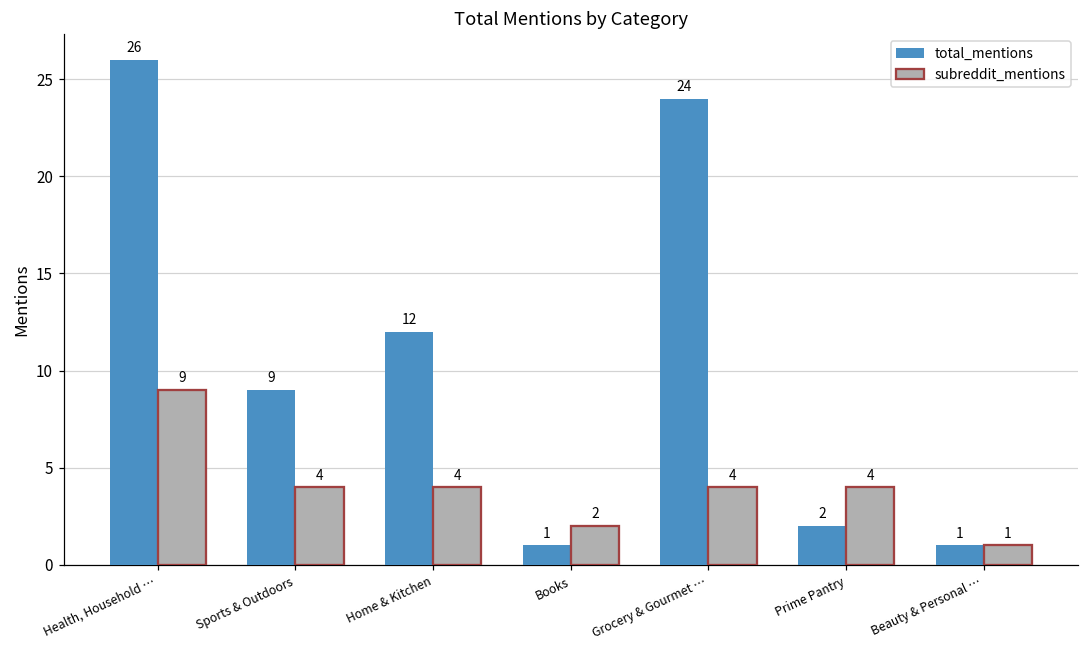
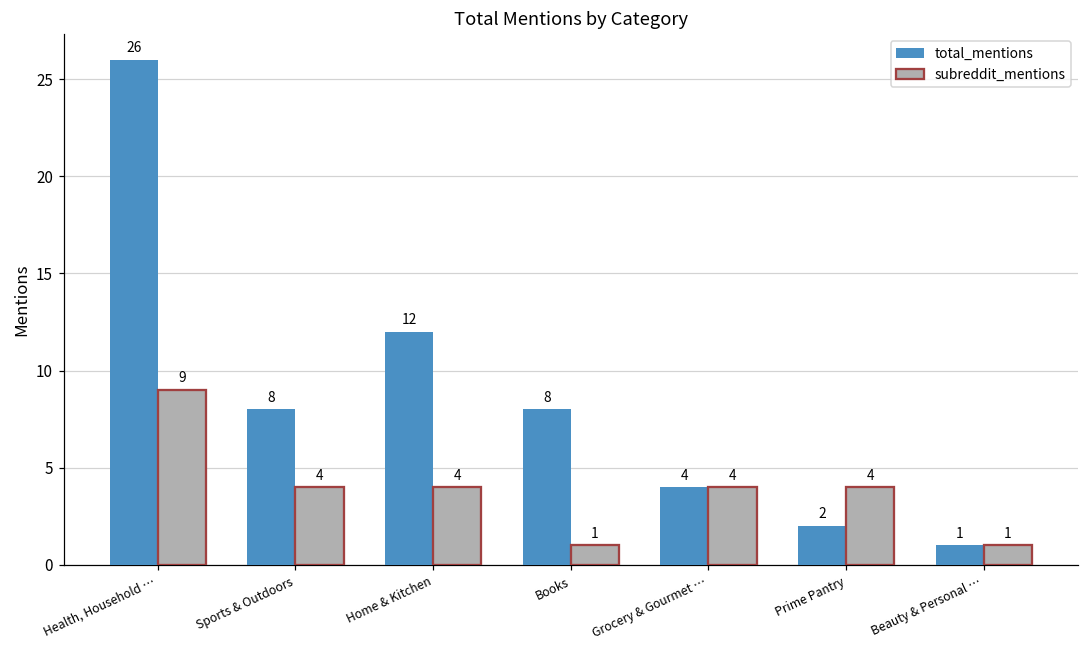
  {
    "total_mentions": {
      "Health, Household …": 26,
-     "Sports & Outdoors": 9,
+     "Sports & Outdoors": 8,
      "Home & Kitchen": 12,
-     "Books": 1,
-     "Grocery & Gourmet …": 24,
+     "Books": 8,
+     "Grocery & Gourmet …": 4,
      "Prime Pantry": 2,
      "Beauty & Personal …": 1
    },
    "subreddit_mentions": {
      "Health, Household …": 9,
      "Sports & Outdoors": 4,
      "Home & Kitchen": 4,
-     "Books": 2,
+     "Books": 1,
      "Grocery & Gourmet …": 4,
      "Prime Pantry": 4,
      "Beauty & Personal …": 1
    }
  }
